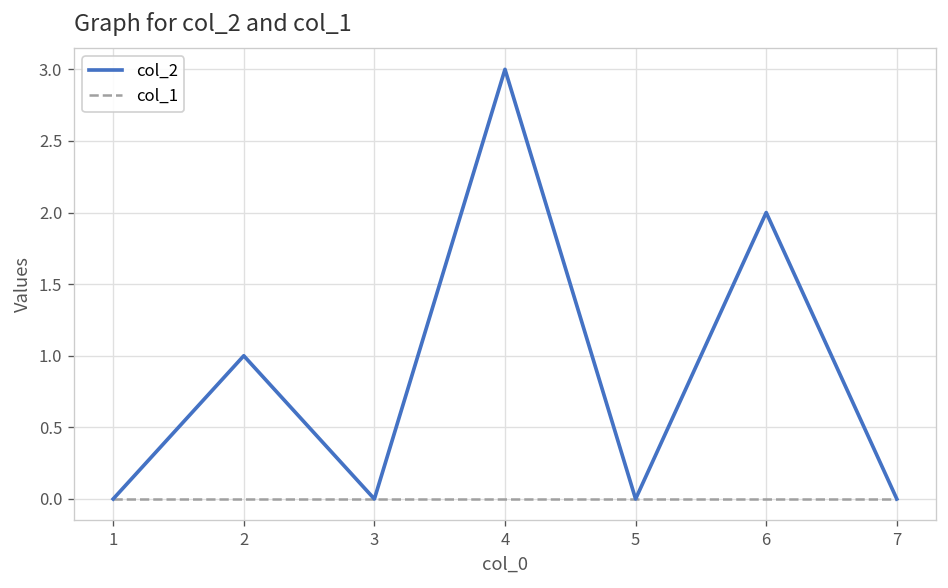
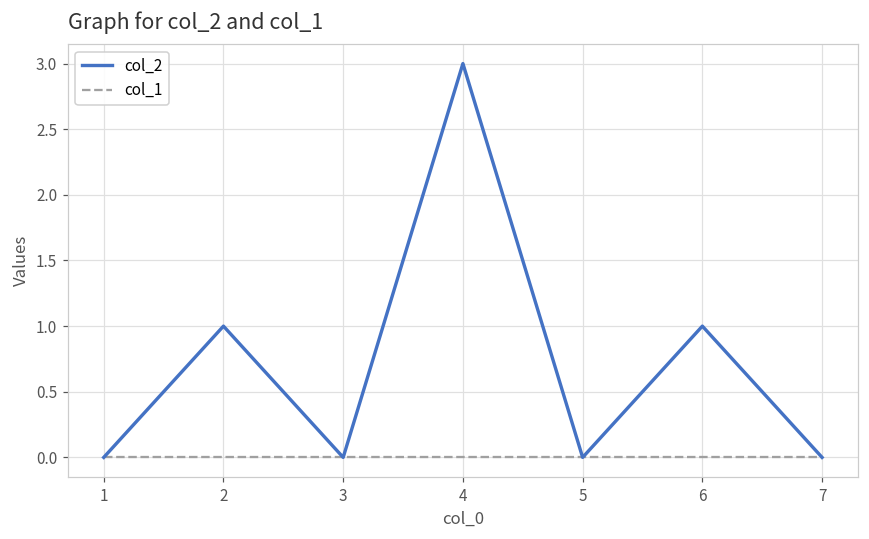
  {
    "col_2": {
      "2": 1,
      "4": 3,
-     "6": 2
+     "6": 1
    },
    "col_1": {
      "2": 0,
      "4": 0,
      "6": 0
    }
  }
